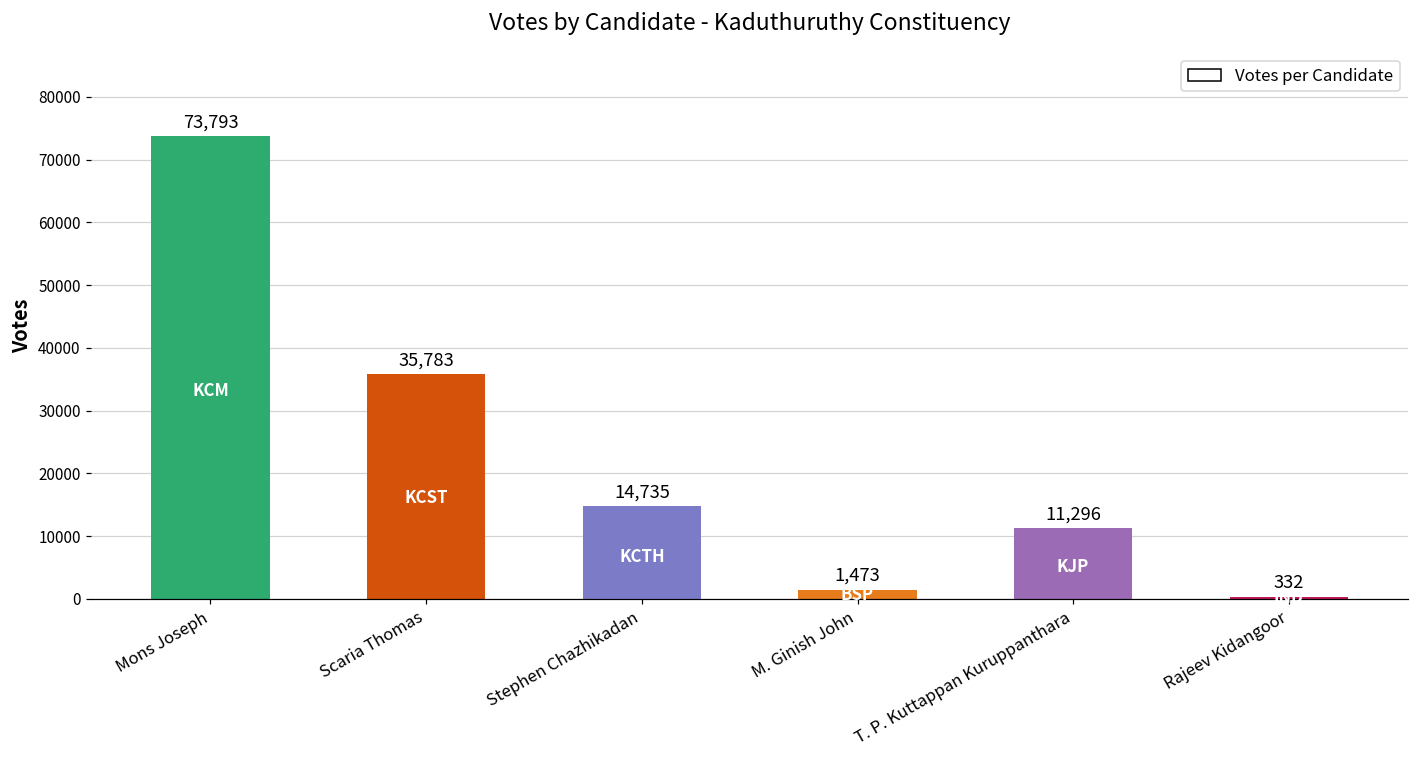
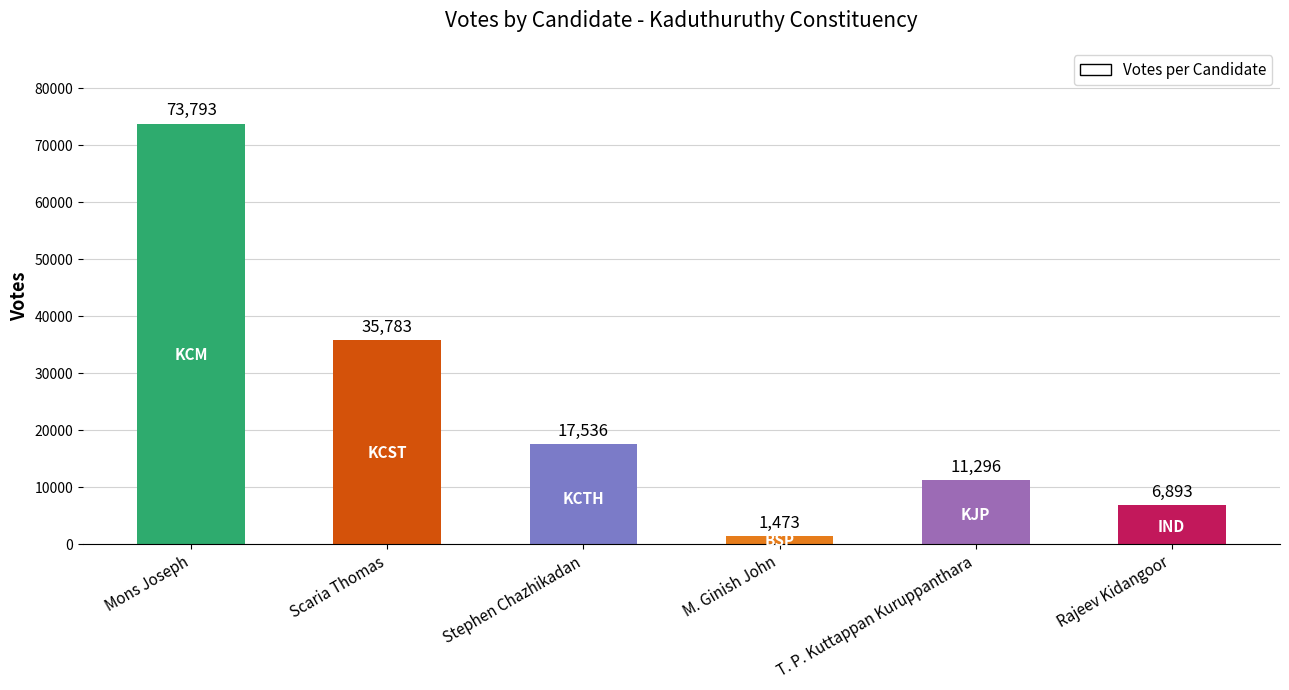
  {
    "Mons Joseph": "73,793",
    "Scaria Thomas": "35,783",
-   "Stephen Chazhikadan": "14,735",
+   "Stephen Chazhikadan": "17,536",
    "M. Ginish John": "1,473",
    "T. P. Kuttappan Kuruppanthara": "11,296",
-   "Rajeev Kidangoor": "332"
+   "Rajeev Kidangoor": "6,893"
  }
